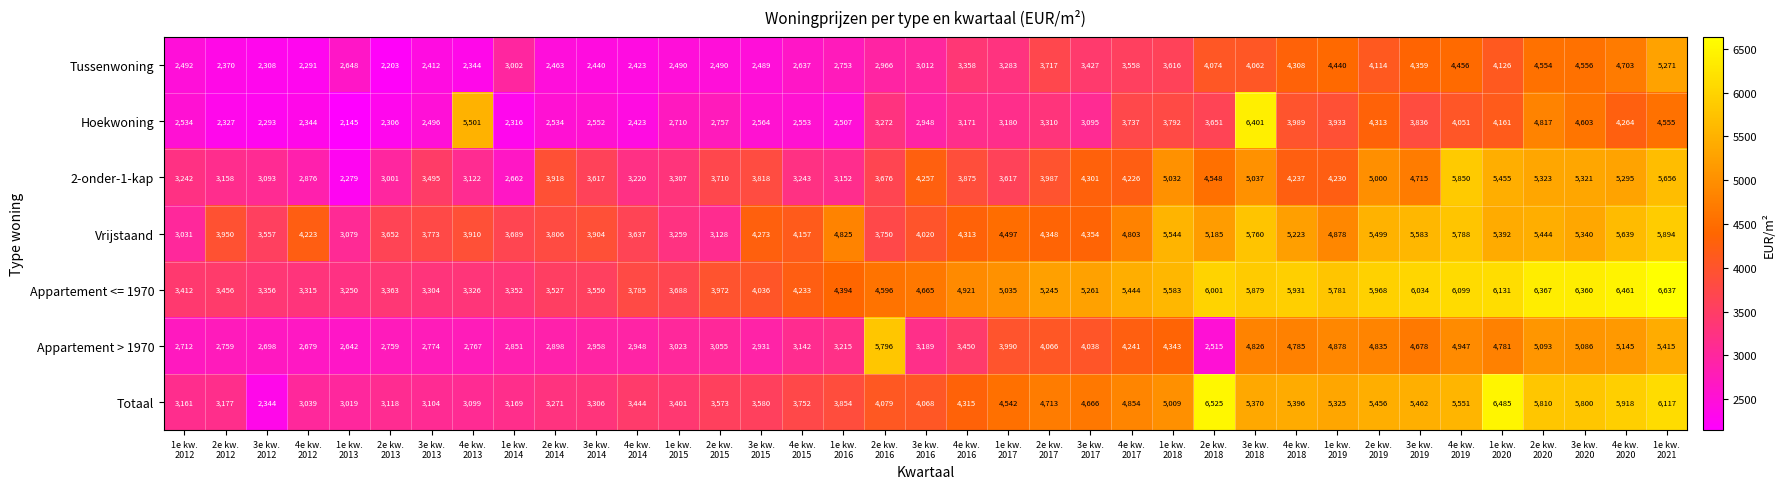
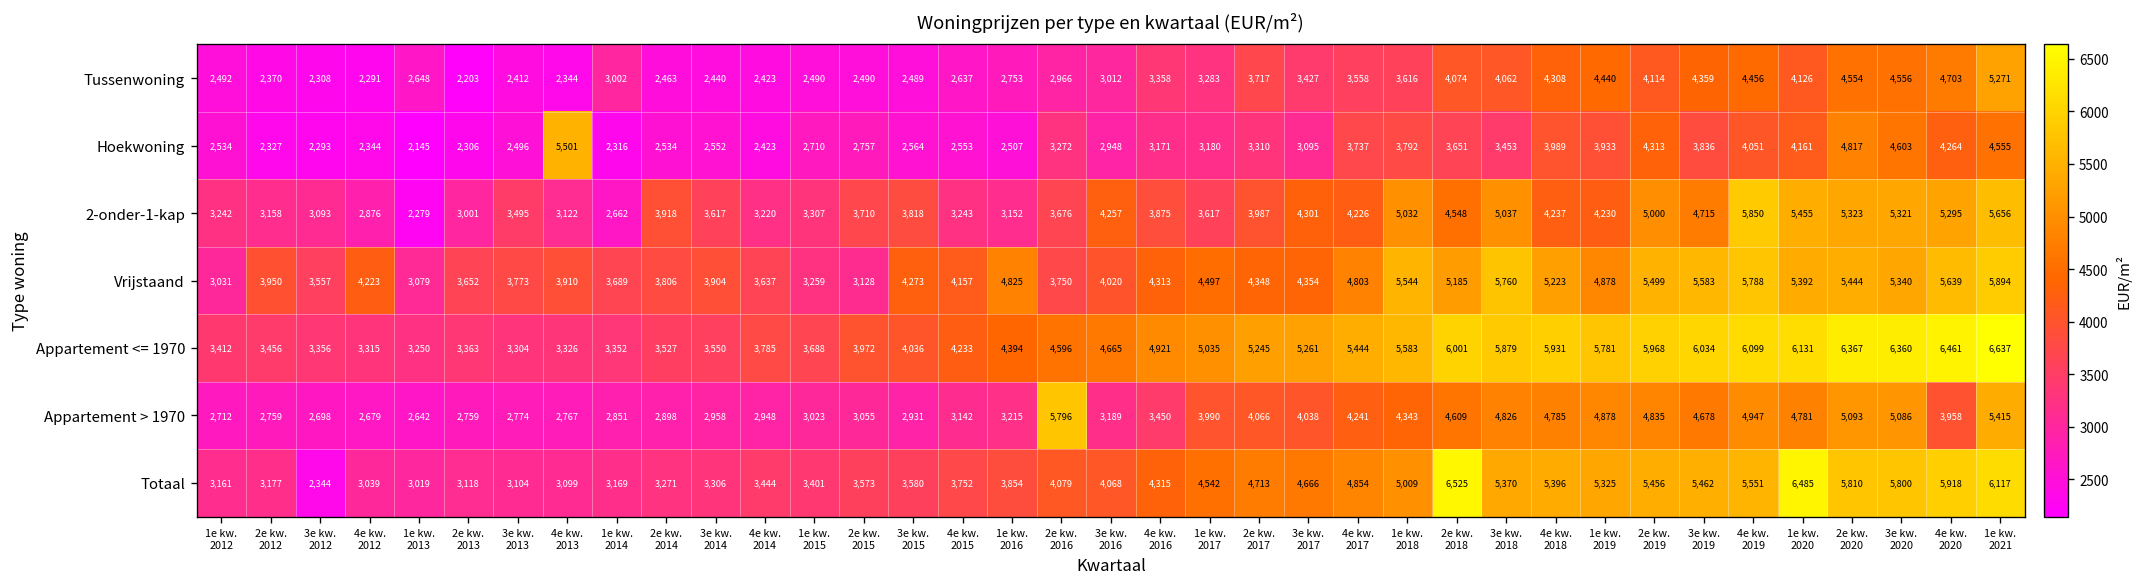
  {
    "Hoekwoning": {
      "1e kw. 2012": "2,534",
      "2e kw. 2012": "2,327",
      "3e kw. 2012": "2,293",
      "4e kw. 2012": "2,344",
      "1e kw. 2013": "2,145",
      "2e kw. 2013": "2,306",
      "3e kw. 2013": "2,496",
      "4e kw. 2013": "5,501",
      "1e kw. 2014": "2,316",
      "2e kw. 2014": "2,534",
      "3e kw. 2014": "2,552",
      "4e kw. 2014": "2,423",
      "1e kw. 2015": "2,710",
      "2e kw. 2015": "2,757",
      "3e kw. 2015": "2,564",
      "4e kw. 2015": "2,553",
      "1e kw. 2016": "2,507",
      "2e kw. 2016": "3,272",
      "3e kw. 2016": "2,948",
      "4e kw. 2016": "3,171",
      "1e kw. 2017": "3,180",
      "2e kw. 2017": "3,310",
      "3e kw. 2017": "3,095",
      "4e kw. 2017": "3,737",
      "1e kw. 2018": "3,792",
      "2e kw. 2018": "3,651",
-     "3e kw. 2018": "6,401",
+     "3e kw. 2018": "3,453",
      "4e kw. 2018": "3,989",
      "1e kw. 2019": "3,933",
      "2e kw. 2019": "4,313",
      "3e kw. 2019": "3,836",
      "4e kw. 2019": "4,051",
      "1e kw. 2020": "4,161",
      "2e kw. 2020": "4,817",
      "3e kw. 2020": "4,603",
      "4e kw. 2020": "4,264",
      "1e kw. 2021": "4,555"
    },
    "Appartement > 1970": {
      "1e kw. 2012": "2,712",
      "2e kw. 2012": "2,759",
      "3e kw. 2012": "2,698",
      "4e kw. 2012": "2,679",
      "1e kw. 2013": "2,642",
      "2e kw. 2013": "2,759",
      "3e kw. 2013": "2,774",
      "4e kw. 2013": "2,767",
      "1e kw. 2014": "2,851",
      "2e kw. 2014": "2,898",
      "3e kw. 2014": "2,958",
      "4e kw. 2014": "2,948",
      "1e kw. 2015": "3,023",
      "2e kw. 2015": "3,055",
      "3e kw. 2015": "2,931",
      "4e kw. 2015": "3,142",
      "1e kw. 2016": "3,215",
      "2e kw. 2016": "5,796",
      "3e kw. 2016": "3,189",
      "4e kw. 2016": "3,450",
      "1e kw. 2017": "3,990",
      "2e kw. 2017": "4,066",
      "3e kw. 2017": "4,038",
      "4e kw. 2017": "4,241",
      "1e kw. 2018": "4,343",
-     "2e kw. 2018": "2,515",
+     "2e kw. 2018": "4,609",
      "3e kw. 2018": "4,826",
      "4e kw. 2018": "4,785",
      "1e kw. 2019": "4,878",
      "2e kw. 2019": "4,835",
      "3e kw. 2019": "4,678",
      "4e kw. 2019": "4,947",
      "1e kw. 2020": "4,781",
      "2e kw. 2020": "5,093",
      "3e kw. 2020": "5,086",
-     "4e kw. 2020": "5,145",
+     "4e kw. 2020": "3,958",
      "1e kw. 2021": "5,415"
    }
  }
